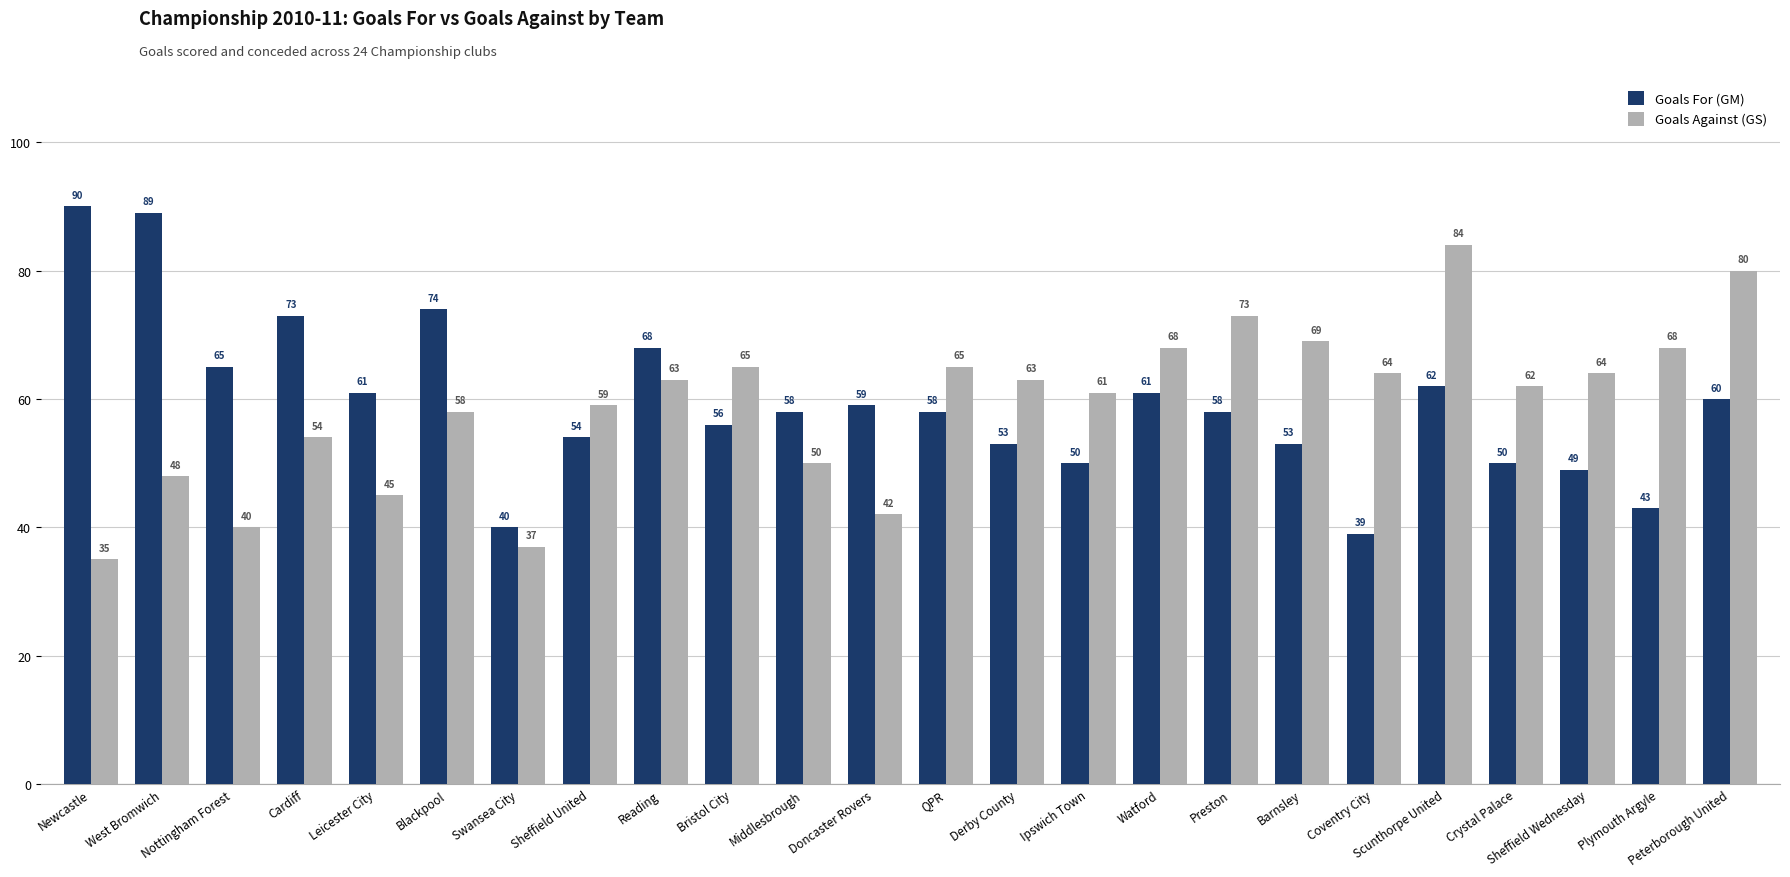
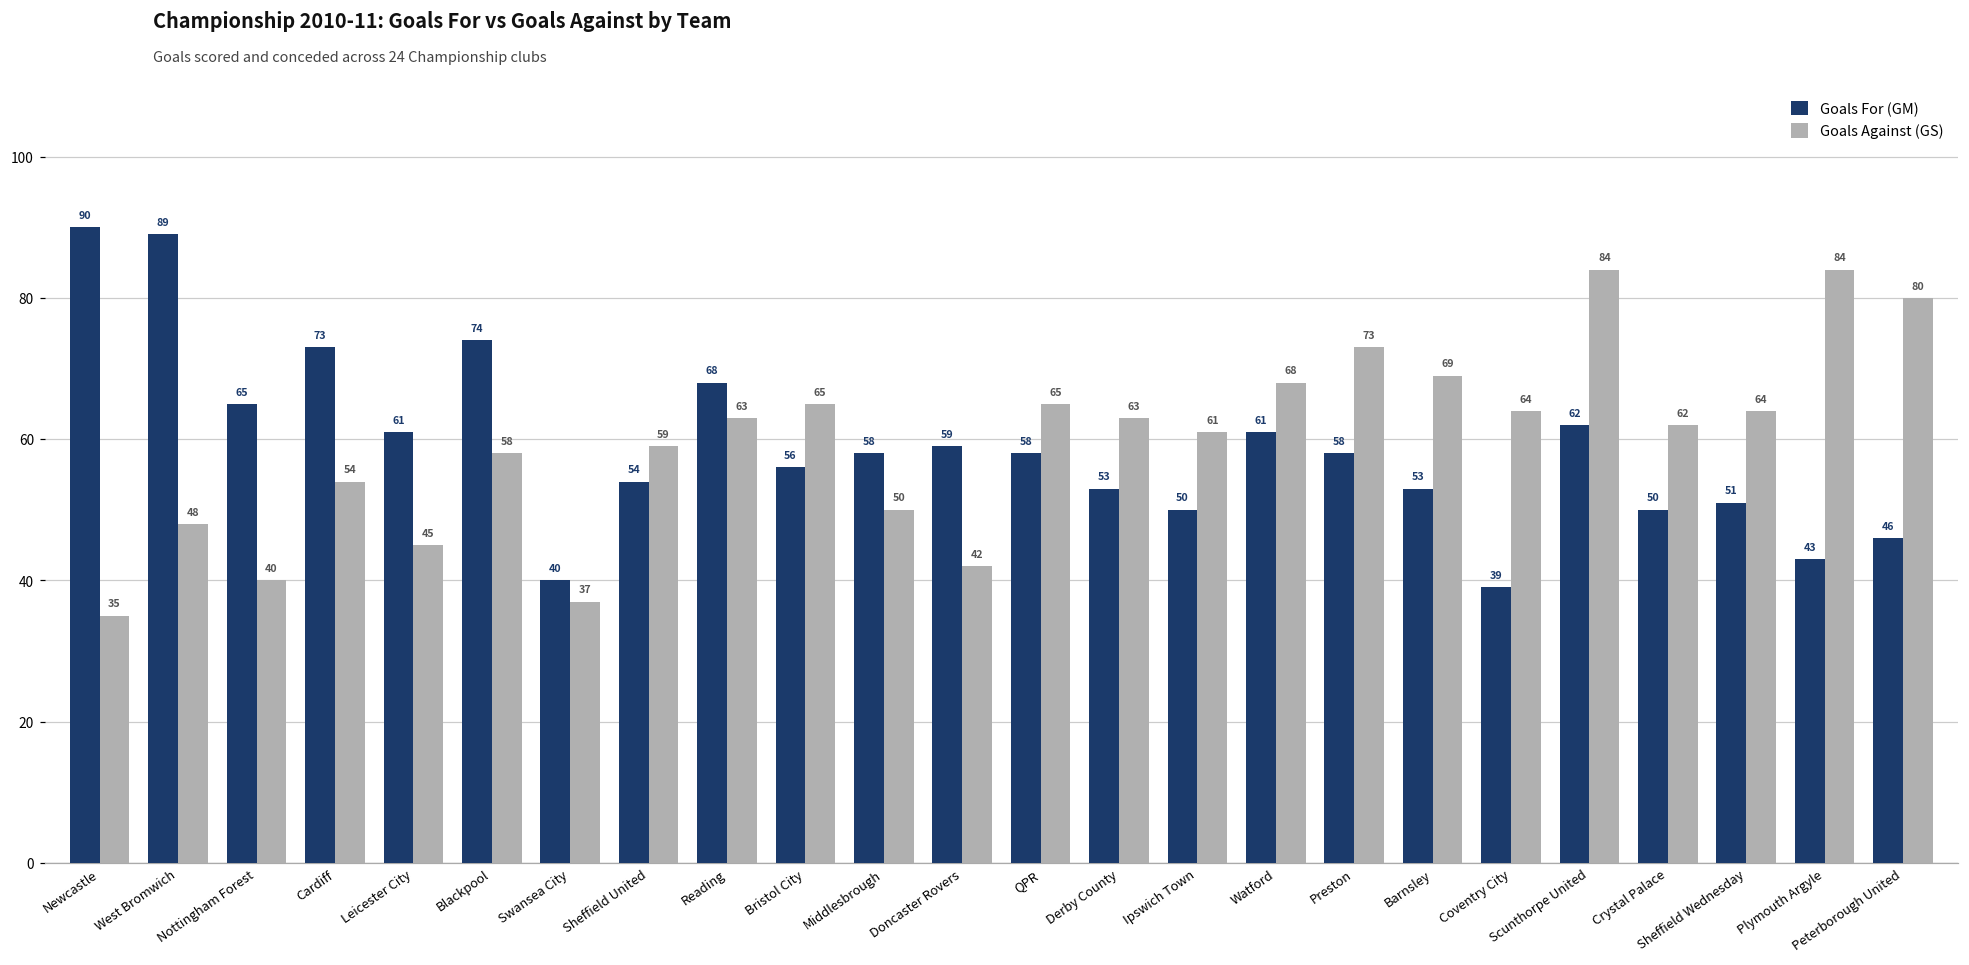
  {
    "Goals For (GM)": {
      "Newcastle": 90,
      "West Bromwich": 89,
      "Nottingham Forest": 65,
      "Cardiff": 73,
      "Leicester City": 61,
      "Blackpool": 74,
      "Swansea City": 40,
      "Sheffield United": 54,
      "Reading": 68,
      "Bristol City": 56,
      "Middlesbrough": 58,
      "Doncaster Rovers": 59,
      "QPR": 58,
      "Derby County": 53,
      "Ipswich Town": 50,
      "Watford": 61,
      "Preston": 58,
      "Barnsley": 53,
      "Coventry City": 39,
      "Scunthorpe United": 62,
      "Crystal Palace": 50,
-     "Sheffield Wednesday": 49,
+     "Sheffield Wednesday": 51,
      "Plymouth Argyle": 43,
-     "Peterborough United": 60
+     "Peterborough United": 46
    },
    "Goals Against (GS)": {
      "Newcastle": 35,
      "West Bromwich": 48,
      "Nottingham Forest": 40,
      "Cardiff": 54,
      "Leicester City": 45,
      "Blackpool": 58,
      "Swansea City": 37,
      "Sheffield United": 59,
      "Reading": 63,
      "Bristol City": 65,
      "Middlesbrough": 50,
      "Doncaster Rovers": 42,
      "QPR": 65,
      "Derby County": 63,
      "Ipswich Town": 61,
      "Watford": 68,
      "Preston": 73,
      "Barnsley": 69,
      "Coventry City": 64,
      "Scunthorpe United": 84,
      "Crystal Palace": 62,
      "Sheffield Wednesday": 64,
-     "Plymouth Argyle": 68,
+     "Plymouth Argyle": 84,
      "Peterborough United": 80
    }
  }
